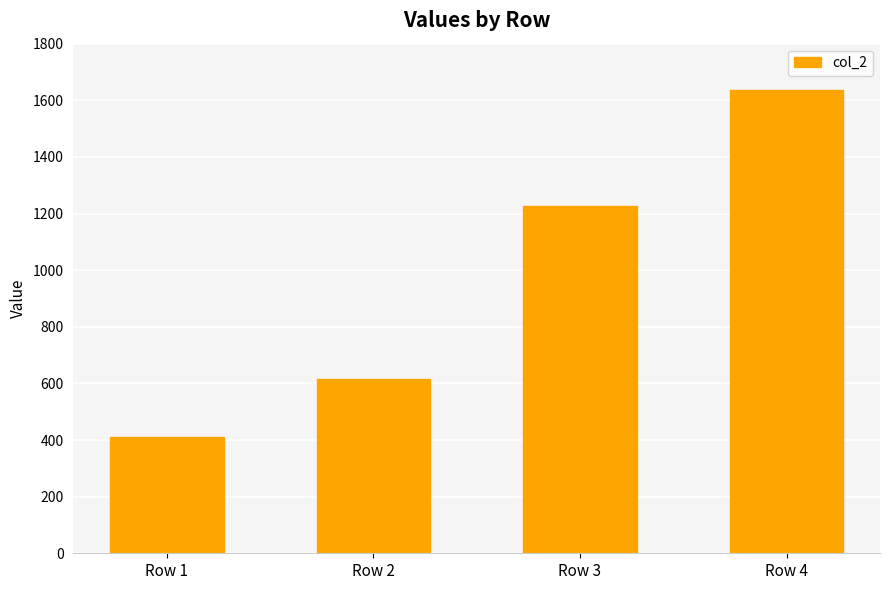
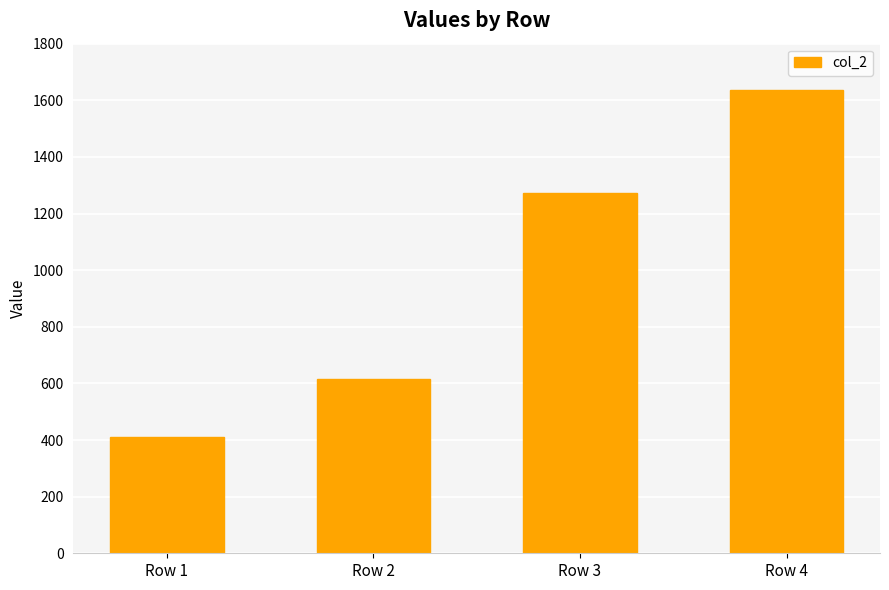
  {
    "Row 1": 410,
    "Row 2": 620,
-   "Row 3": 1230,
+   "Row 3": 1270,
    "Row 4": 1640
  }
